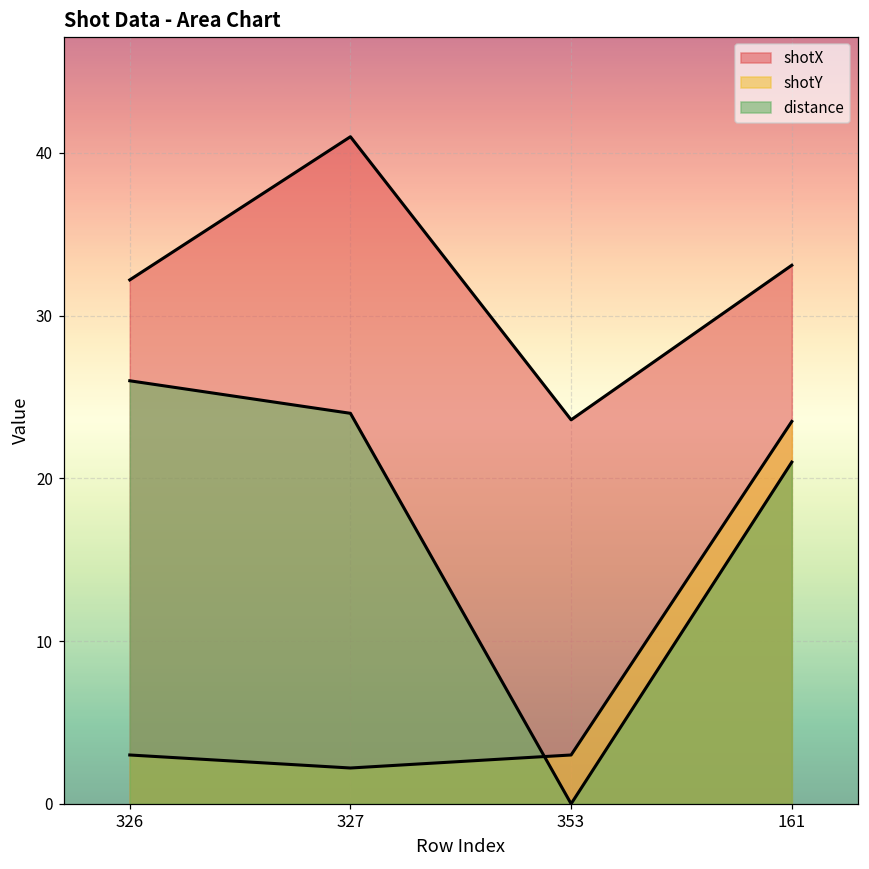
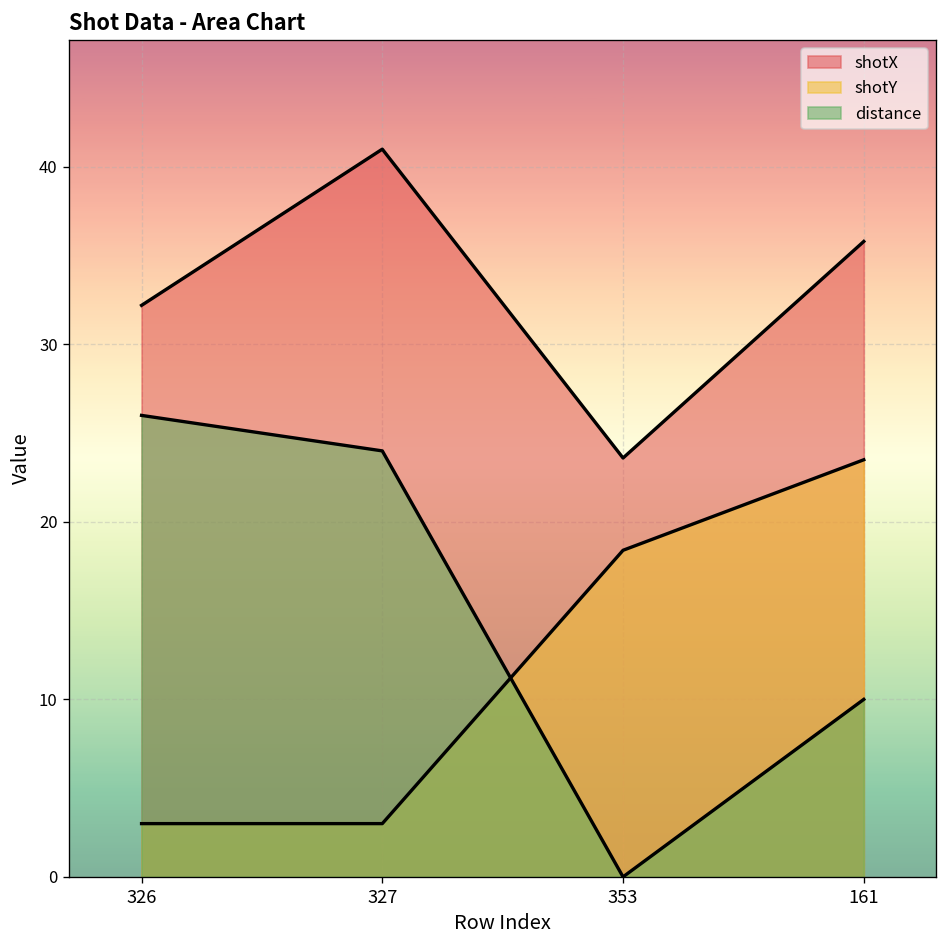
  {
    "shotX": {
      "326": 32.2,
      "327": 41.0,
      "353": 23.6,
-     "161": 33.1
+     "161": 35.8
    },
    "shotY": {
      "326": 3.0,
-     "327": 2.2,
-     "353": 3.0,
+     "327": 3.0,
+     "353": 18.4,
      "161": 23.5
    },
    "distance": {
      "326": 26,
      "327": 24,
      "353": 0,
-     "161": 21
+     "161": 10
    }
  }
